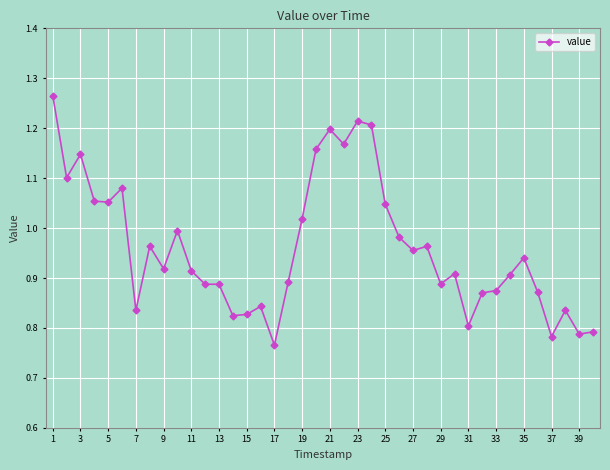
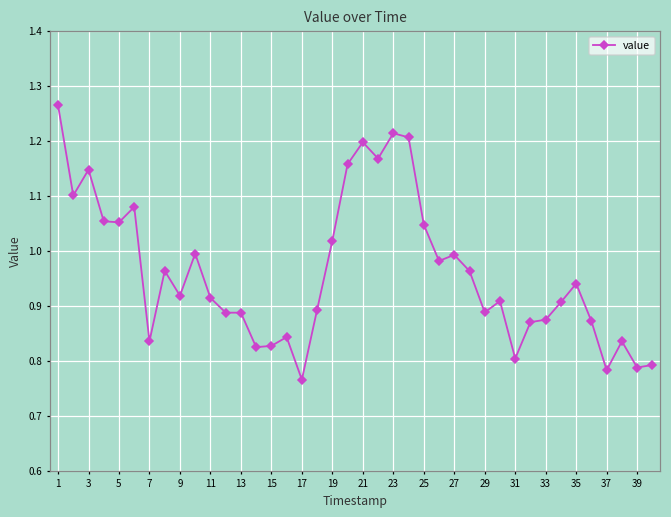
  {
    "1": 1.27,
    "3": 1.15,
    "5": 1.05,
    "7": 0.84,
    "9": 0.92,
    "11": 0.91,
    "13": 0.89,
    "15": 0.83,
    "17": 0.77,
    "19": 1.02,
    "21": 1.20,
    "23": 1.21,
    "25": 1.05,
-   "27": 0.96,
+   "27": 0.99,
    "29": 0.89,
    "31": 0.80,
    "33": 0.87,
    "35": 0.94,
    "37": 0.78,
    "39": 0.79
  }
